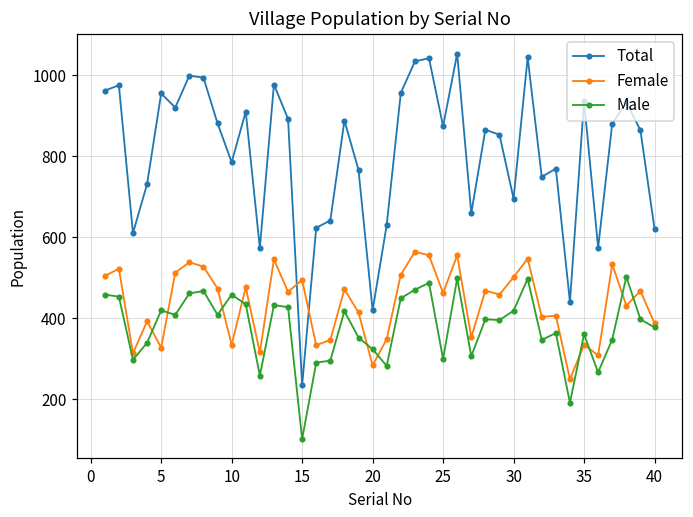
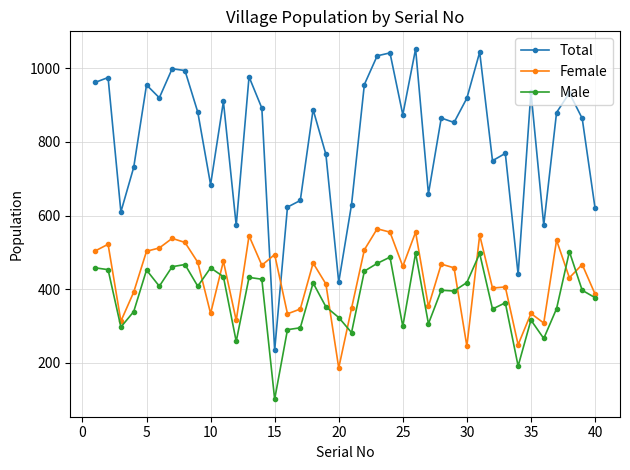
  {
    "Total": {
      "5": 960,
-     "10": 790,
+     "10": 680,
      "15": 230,
      "20": 420,
      "25": 870,
-     "30": 700,
+     "30": 920,
      "40": 620
    },
    "Female": {
-     "5": 330,
+     "5": 500,
      "10": 330,
      "15": 490,
-     "20": 280,
+     "20": 190,
      "25": 460,
-     "30": 500,
+     "30": 250,
      "35": 330,
      "40": 390
    },
    "Male": {
-     "5": 420,
+     "5": 450,
      "10": 460,
      "15": 100,
      "20": 320,
      "25": 300,
      "30": 420,
-     "35": 360,
+     "35": 320,
      "40": 380
    }
  }
